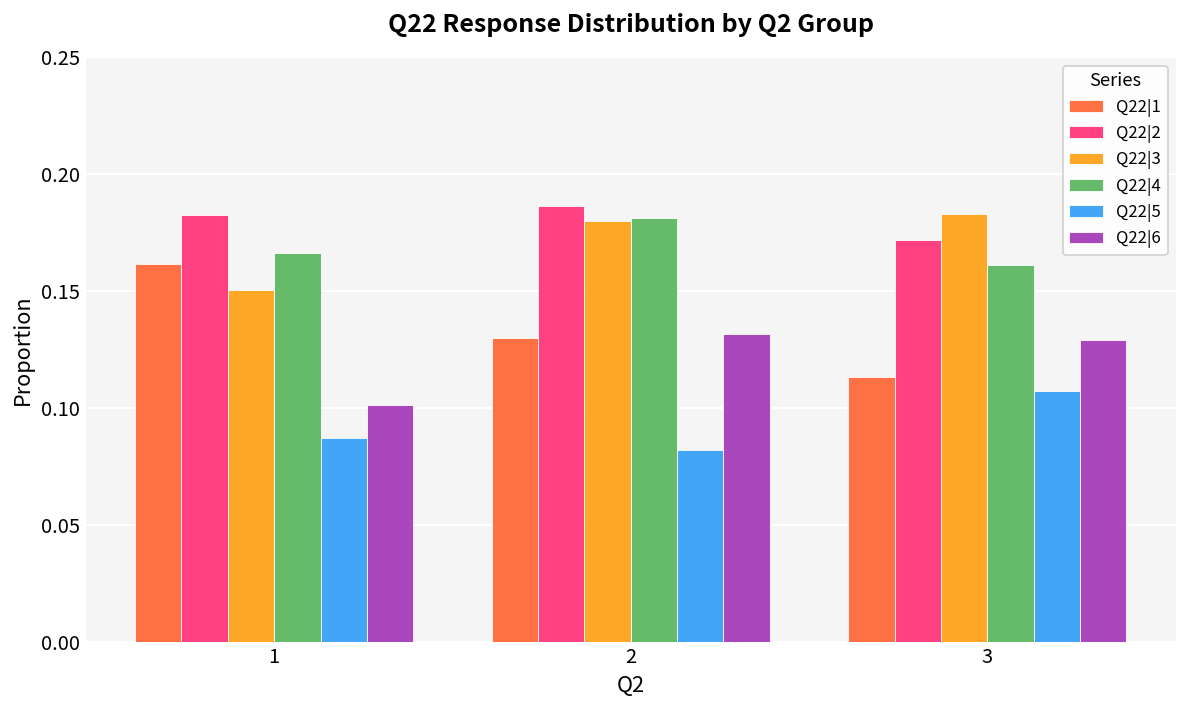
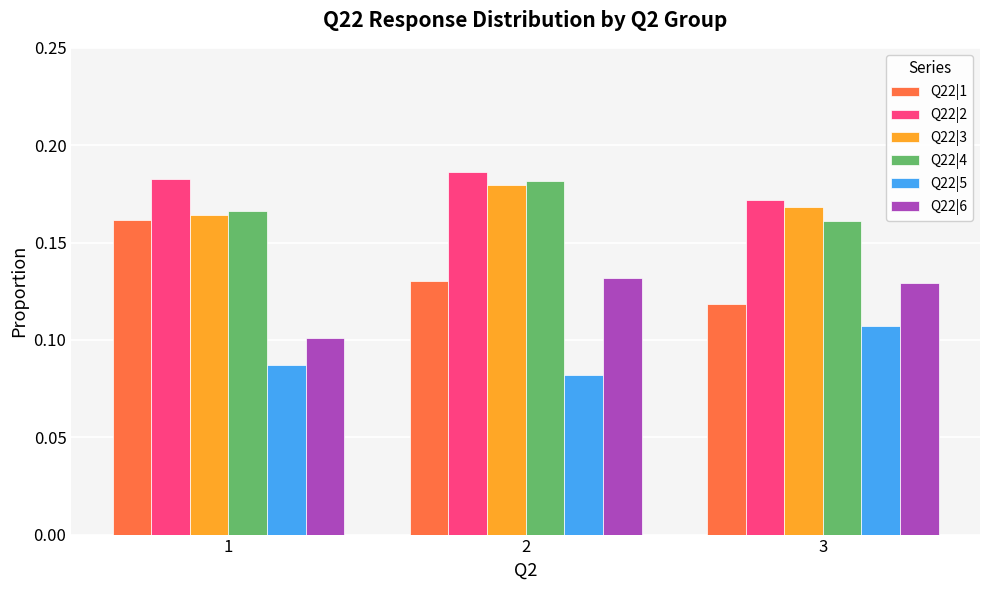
  {
    "Q22|1": {
      "1": 0.162,
      "2": 0.130,
-     "3": 0.113
+     "3": 0.118
    },
    "Q22|2": {
      "1": 0.183,
      "2": 0.186,
      "3": 0.172
    },
    "Q22|3": {
-     "1": 0.150,
+     "1": 0.164,
      "2": 0.180,
-     "3": 0.183
+     "3": 0.168
    },
    "Q22|4": {
      "1": 0.166,
      "2": 0.181,
      "3": 0.161
    },
    "Q22|5": {
      "1": 0.087,
      "2": 0.082,
      "3": 0.107
    },
    "Q22|6": {
      "1": 0.101,
      "2": 0.132,
      "3": 0.129
    }
  }
